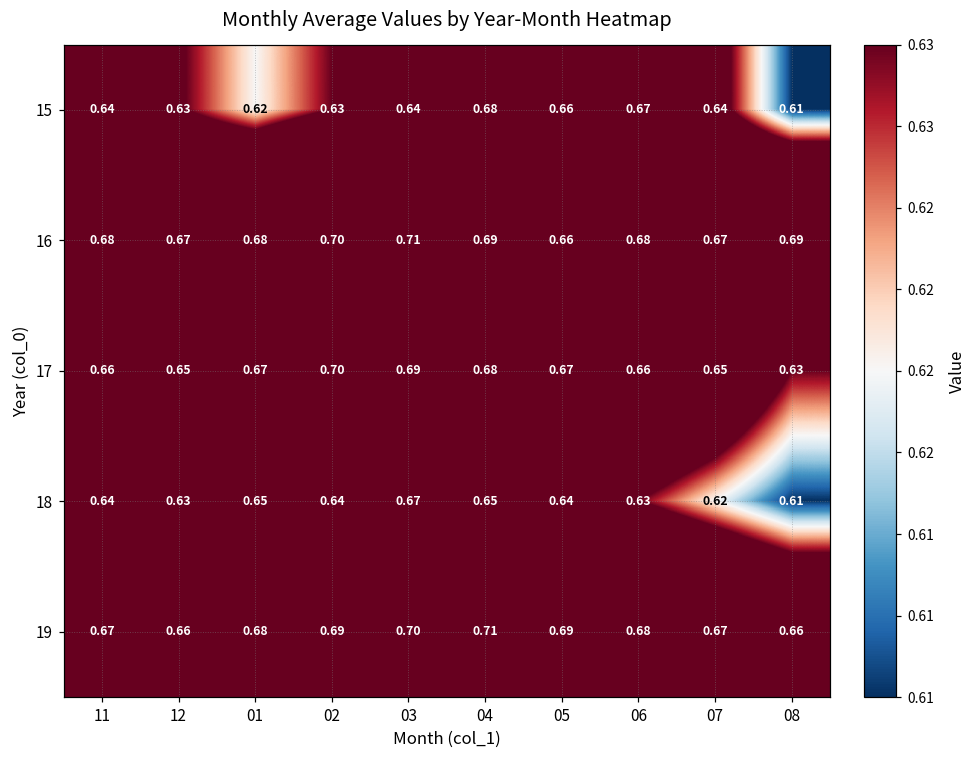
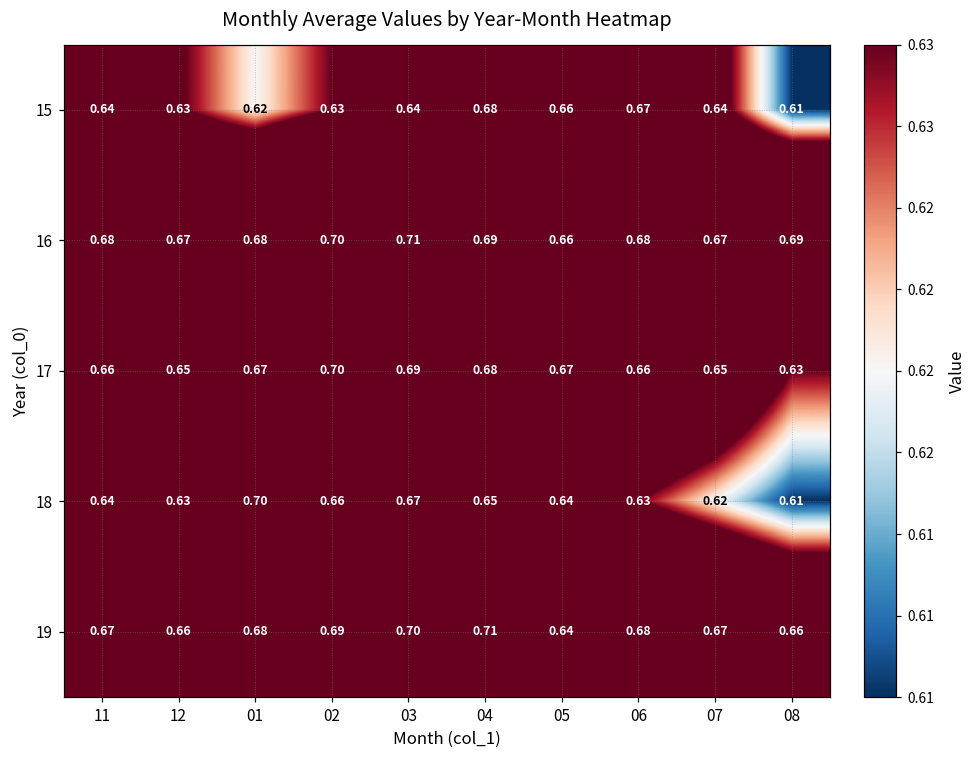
  {
    "15": {
      "11": 0.64,
      "12": 0.63,
      "01": 0.62,
      "02": 0.63,
      "03": 0.64,
      "04": 0.68,
      "05": 0.66,
      "06": 0.67,
      "07": 0.64,
      "08": 0.61
    },
    "16": {
      "11": 0.68,
      "12": 0.67,
      "01": 0.68,
      "02": 0.70,
      "03": 0.71,
      "04": 0.69,
      "05": 0.66,
      "06": 0.68,
      "07": 0.67,
      "08": 0.69
    },
    "17": {
      "11": 0.66,
      "12": 0.65,
      "01": 0.67,
      "02": 0.70,
      "03": 0.69,
      "04": 0.68,
      "05": 0.67,
      "06": 0.66,
      "07": 0.65,
      "08": 0.63
    },
    "18": {
      "11": 0.64,
      "12": 0.63,
-     "01": 0.65,
-     "02": 0.64,
+     "01": 0.70,
+     "02": 0.66,
      "03": 0.67,
      "04": 0.65,
      "05": 0.64,
      "06": 0.63,
      "07": 0.62,
      "08": 0.61
    },
    "19": {
      "11": 0.67,
      "12": 0.66,
      "01": 0.68,
      "02": 0.69,
      "03": 0.70,
      "04": 0.71,
-     "05": 0.69,
+     "05": 0.64,
      "06": 0.68,
      "07": 0.67,
      "08": 0.66
    }
  }
